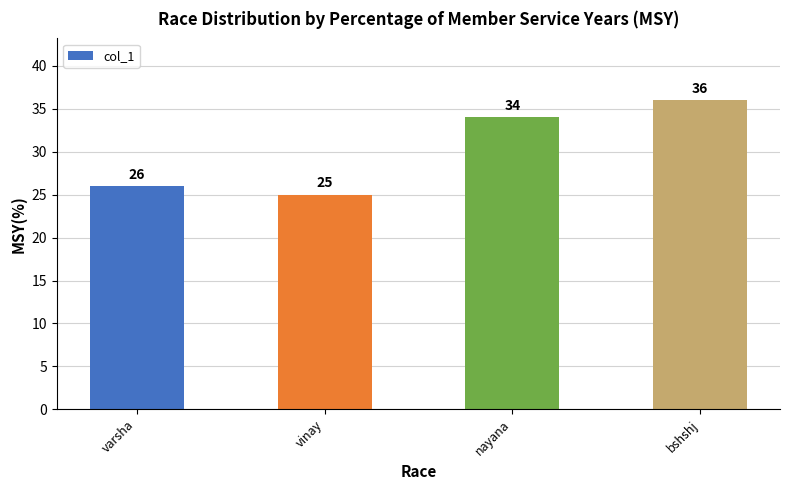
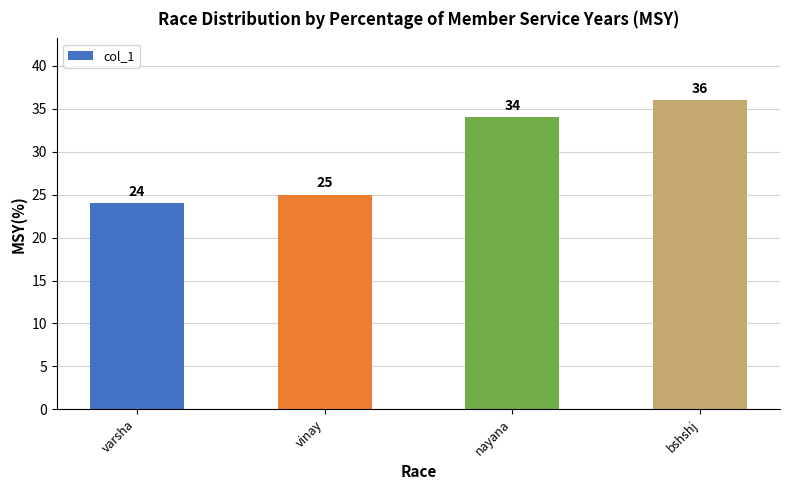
  {
-   "varsha": 26,
+   "varsha": 24,
    "vinay": 25,
    "nayana": 34,
    "bshshj": 36
  }
